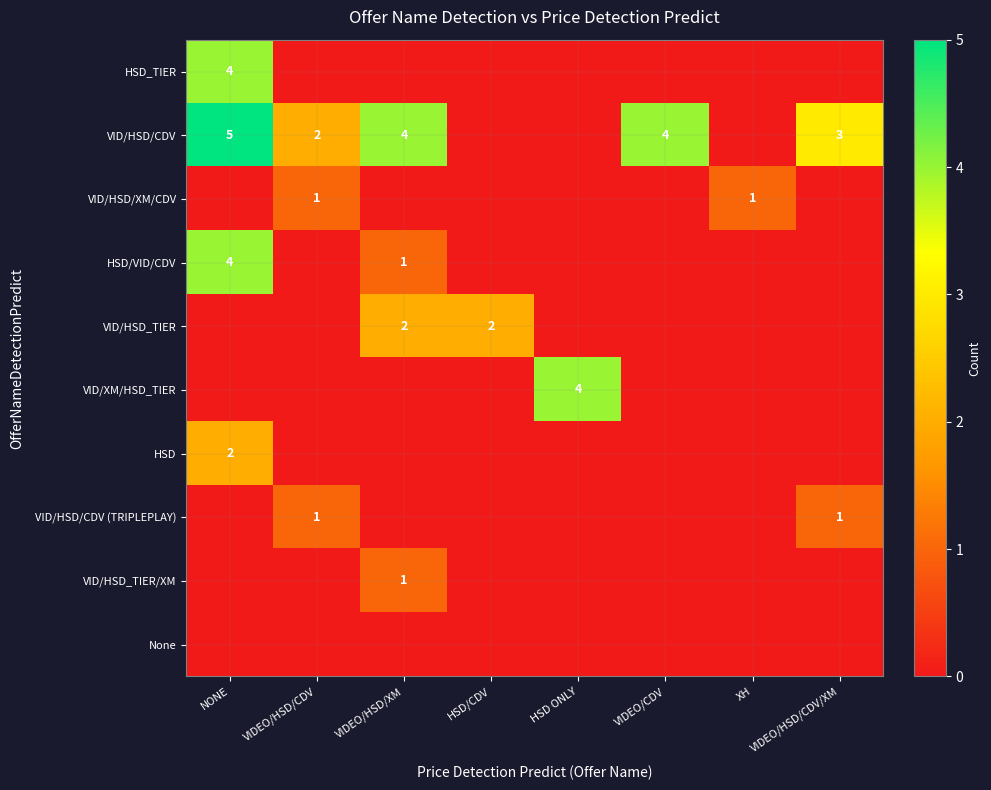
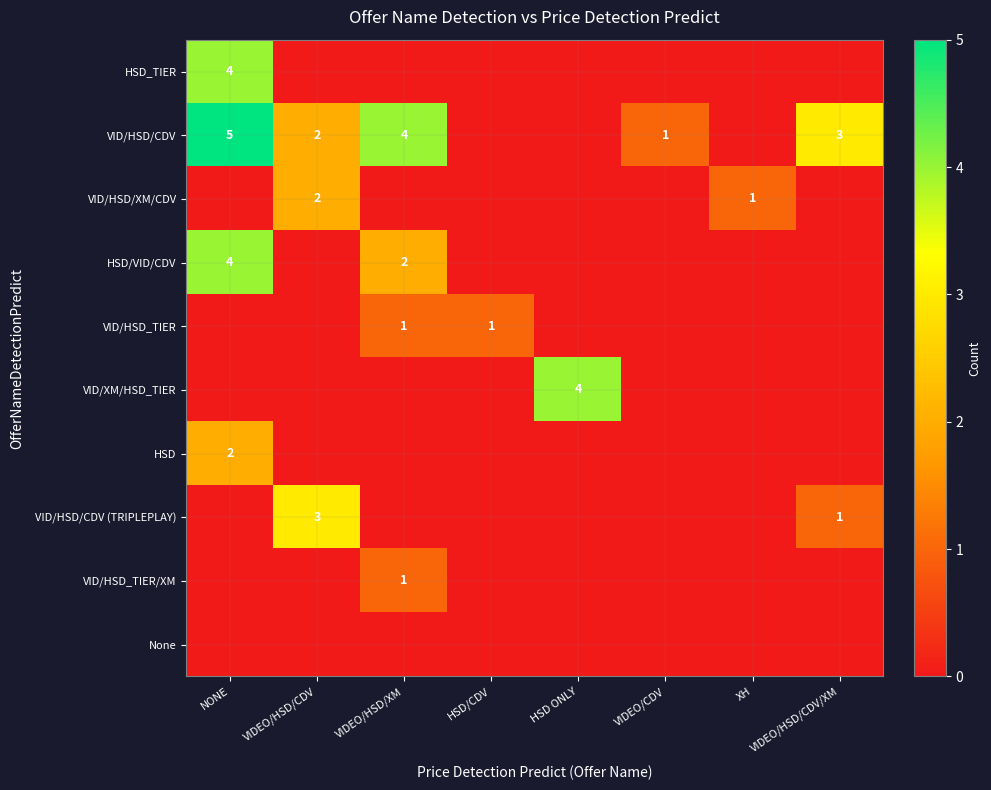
  {
    "HSD_TIER": {
      "NONE": 4
    },
    "VID/HSD/CDV": {
      "NONE": 5,
      "VIDEO/HSD/CDV": 2,
      "VIDEO/HSD/XM": 4,
-     "VIDEO/CDV": 4,
+     "VIDEO/CDV": 1,
      "VIDEO/HSD/CDV/XM": 3
    },
    "VID/HSD/XM/CDV": {
-     "VIDEO/HSD/CDV": 1,
+     "VIDEO/HSD/CDV": 2,
      "XH": 1
    },
    "HSD/VID/CDV": {
      "NONE": 4,
-     "VIDEO/HSD/XM": 1
+     "VIDEO/HSD/XM": 2
    },
    "VID/HSD_TIER": {
-     "VIDEO/HSD/XM": 2,
-     "HSD/CDV": 2
+     "VIDEO/HSD/XM": 1,
+     "HSD/CDV": 1
    },
    "VID/XM/HSD_TIER": {
      "HSD ONLY": 4
    },
    "HSD": {
      "NONE": 2
    },
    "VID/HSD/CDV (TRIPLEPLAY)": {
-     "VIDEO/HSD/CDV": 1,
+     "VIDEO/HSD/CDV": 3,
      "VIDEO/HSD/CDV/XM": 1
    },
    "VID/HSD_TIER/XM": {
      "VIDEO/HSD/XM": 1
    }
  }
